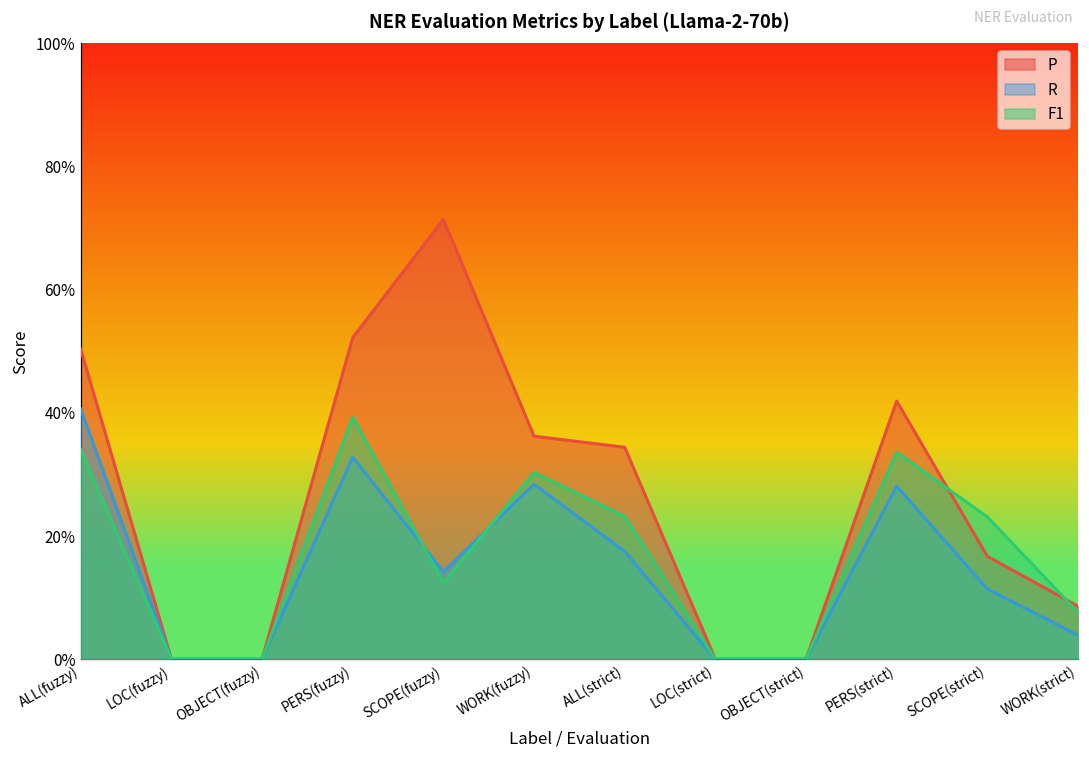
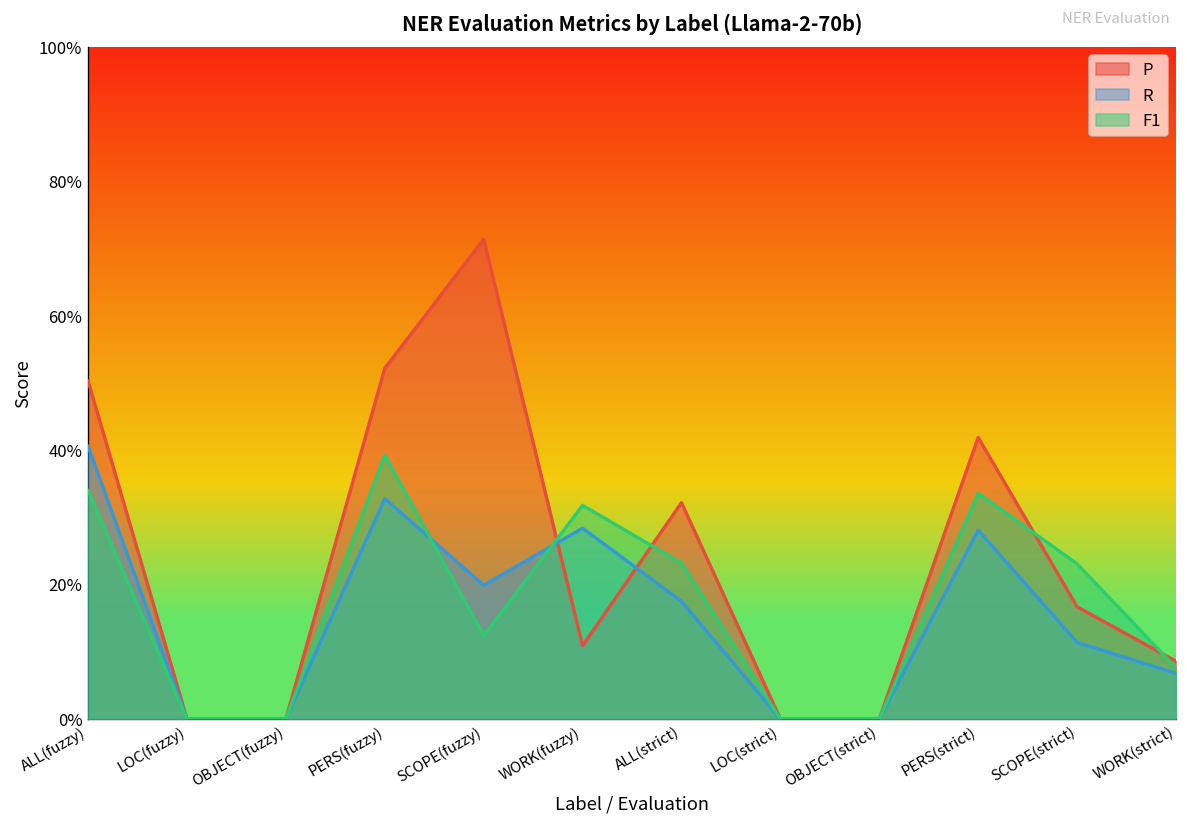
  {
    "P": {
      "ALL(fuzzy)": "50%",
      "PERS(fuzzy)": "52%",
      "SCOPE(fuzzy)": "71%",
-     "WORK(fuzzy)": "36%",
-     "ALL(strict)": "34%",
+     "WORK(fuzzy)": "11%",
+     "ALL(strict)": "32%",
      "PERS(strict)": "42%",
      "SCOPE(strict)": "17%",
      "WORK(strict)": "9%"
    },
    "R": {
      "ALL(fuzzy)": "41%",
      "PERS(fuzzy)": "33%",
-     "SCOPE(fuzzy)": "14%",
+     "SCOPE(fuzzy)": "20%",
      "WORK(fuzzy)": "28%",
      "ALL(strict)": "18%",
      "PERS(strict)": "28%",
      "SCOPE(strict)": "11%",
-     "WORK(strict)": "4%"
+     "WORK(strict)": "7%"
    },
    "F1": {
      "ALL(fuzzy)": "34%",
      "PERS(fuzzy)": "39%",
      "SCOPE(fuzzy)": "12%",
-     "WORK(fuzzy)": "30%",
+     "WORK(fuzzy)": "32%",
      "ALL(strict)": "23%",
      "PERS(strict)": "34%",
      "SCOPE(strict)": "23%",
      "WORK(strict)": "8%"
    }
  }
